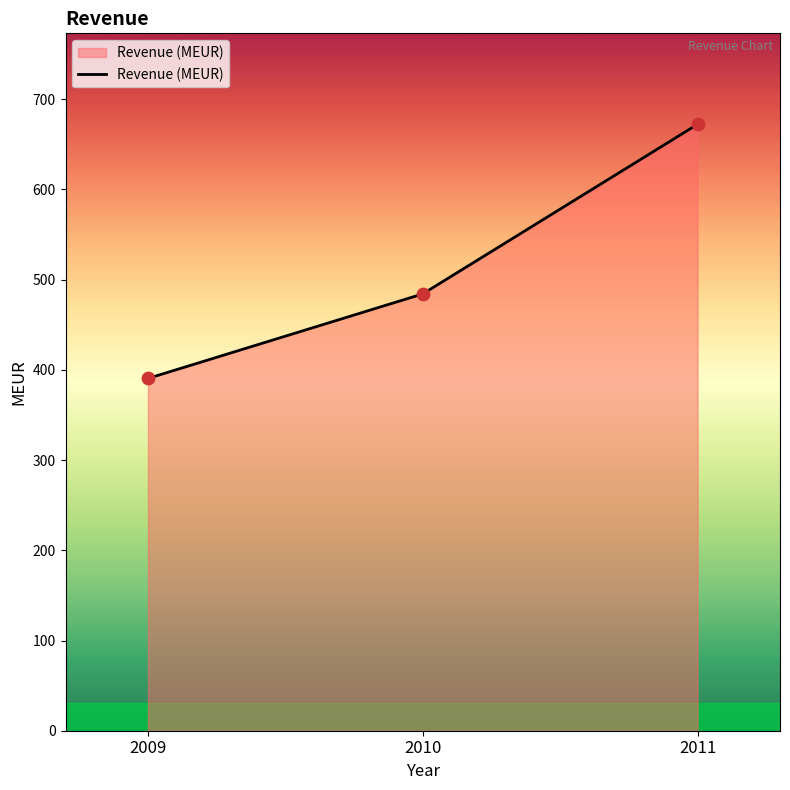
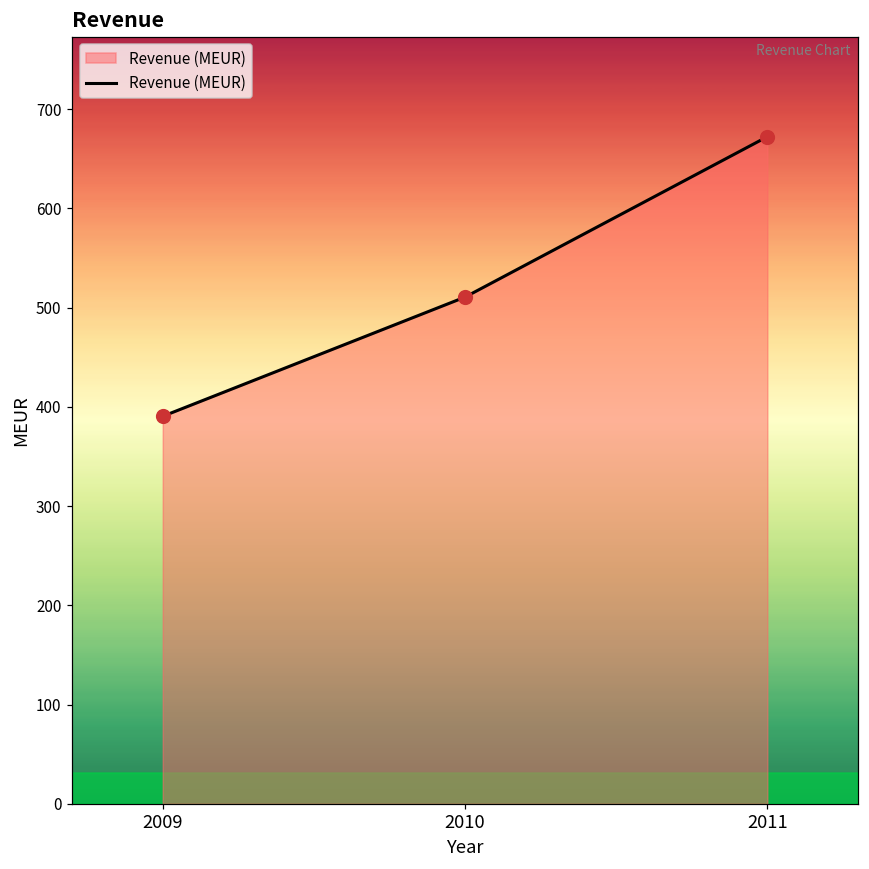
  {
    "2009": 390,
-   "2010": 480,
+   "2010": 510,
    "2011": 670
  }
